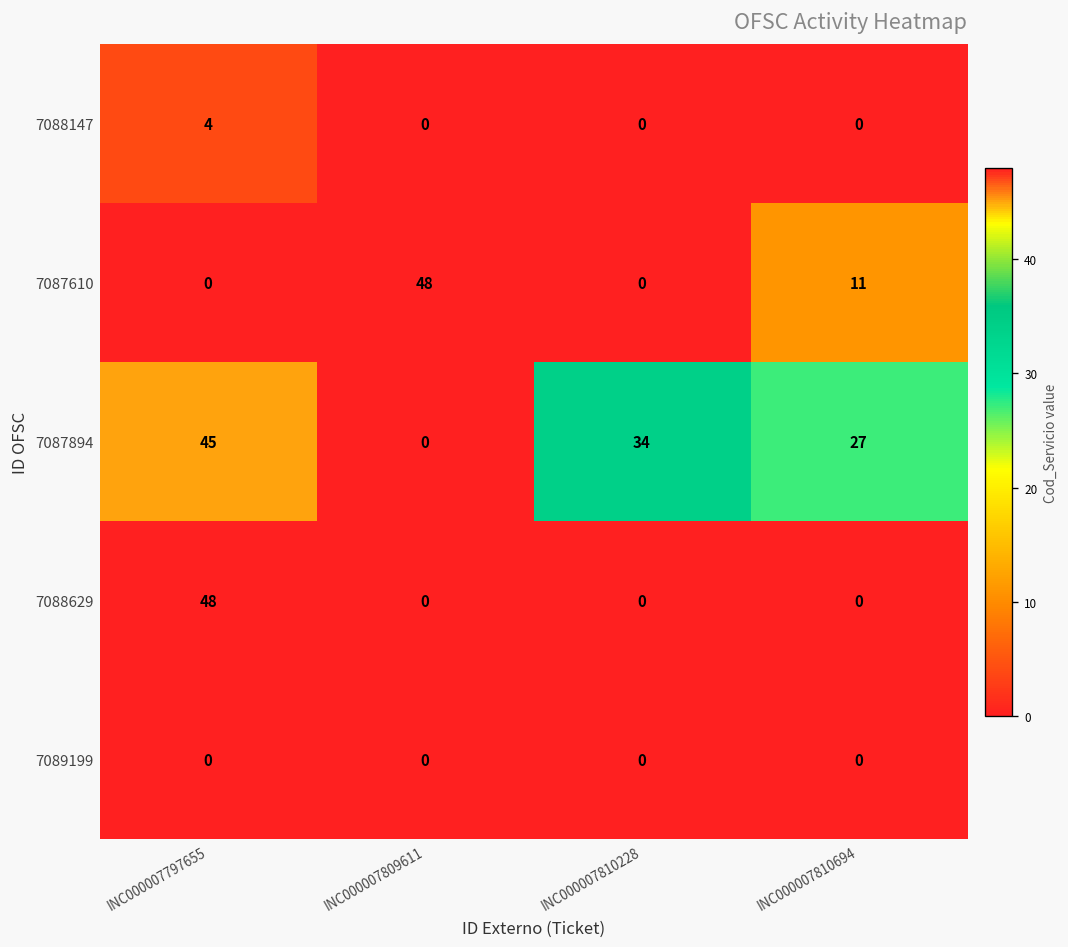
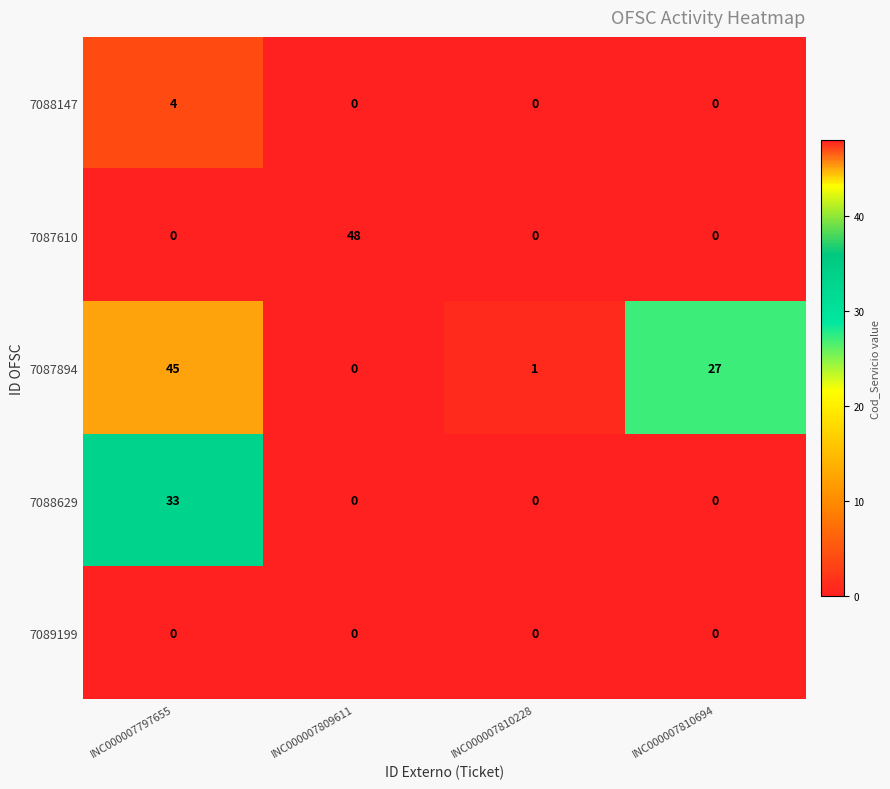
  {
    "7088147": {
      "INC000007797655": 4,
      "INC000007809611": 0,
      "INC000007810228": 0,
      "INC000007810694": 0
    },
    "7087610": {
      "INC000007797655": 0,
      "INC000007809611": 48,
      "INC000007810228": 0,
-     "INC000007810694": 11
+     "INC000007810694": 0
    },
    "7087894": {
      "INC000007797655": 45,
      "INC000007809611": 0,
-     "INC000007810228": 34,
+     "INC000007810228": 1,
      "INC000007810694": 27
    },
    "7088629": {
-     "INC000007797655": 48,
+     "INC000007797655": 33,
      "INC000007809611": 0,
      "INC000007810228": 0,
      "INC000007810694": 0
    },
    "7089199": {
      "INC000007797655": 0,
      "INC000007809611": 0,
      "INC000007810228": 0,
      "INC000007810694": 0
    }
  }
